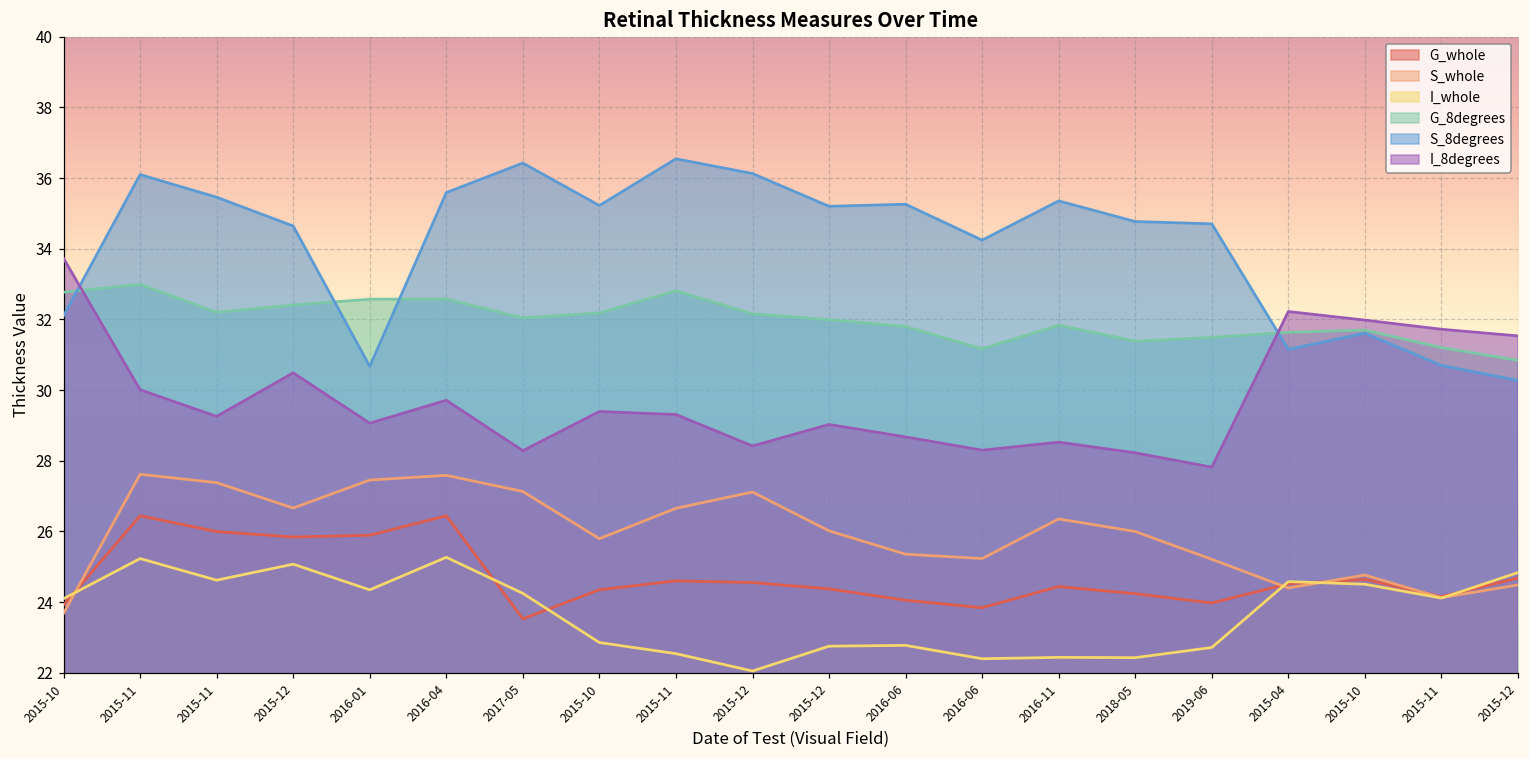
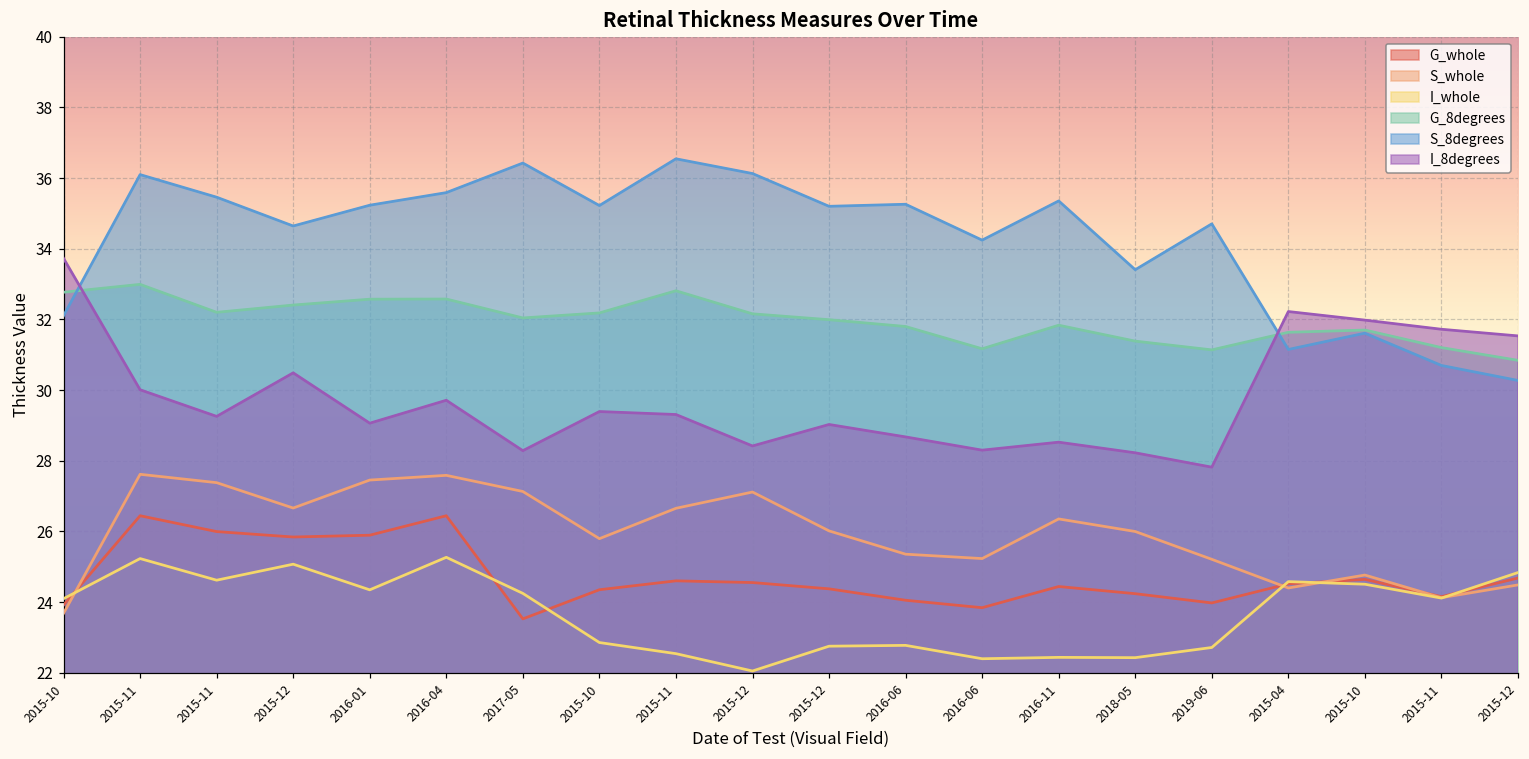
  {
    "G_whole": {
      "2016-01": 25.9,
      "2016-04": 26.4,
      "2017-05": 23.5,
      "2016-11": 24.4,
      "2018-05": 24.2,
      "2019-06": 24.0
    },
    "G_8degrees": {
      "2016-01": 32.6,
      "2016-04": 32.6,
      "2017-05": 32.0,
      "2016-11": 31.8,
      "2018-05": 31.4,
-     "2019-06": 31.5,
+     "2019-06": 31.1,
      "2015-04": 31.6
    },
    "S_8degrees": {
-     "2016-01": 30.7,
+     "2016-01": 35.2,
      "2016-04": 35.6,
      "2017-05": 36.4,
      "2016-11": 35.4,
-     "2018-05": 34.8,
+     "2018-05": 33.4,
      "2019-06": 34.7,
      "2015-04": 31.1
    },
    "I_8degrees": {
      "2016-01": 29.1,
      "2016-04": 29.7,
      "2017-05": 28.3,
      "2016-11": 28.5,
      "2018-05": 28.2,
      "2019-06": 27.8,
      "2015-04": 32.2
    }
  }
